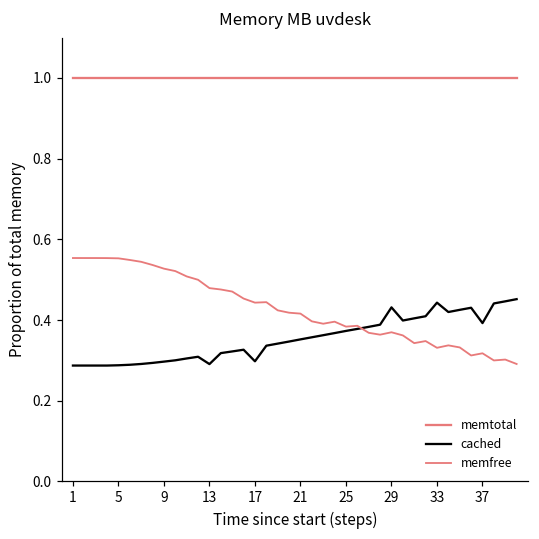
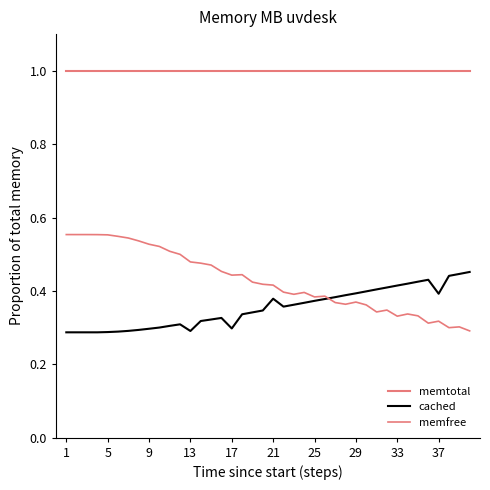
  {
    "cached": {
      "1": 0.29,
      "5": 0.29,
      "9": 0.30,
      "13": 0.29,
      "17": 0.30,
-     "21": 0.35,
+     "21": 0.38,
      "25": 0.37,
-     "29": 0.43,
-     "33": 0.44,
+     "29": 0.39,
+     "33": 0.41,
      "37": 0.39
    }
  }
